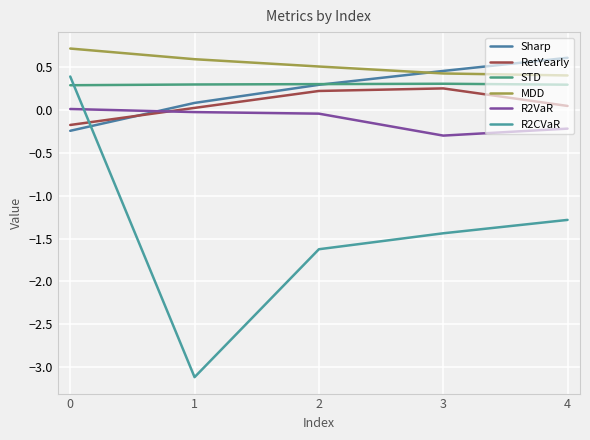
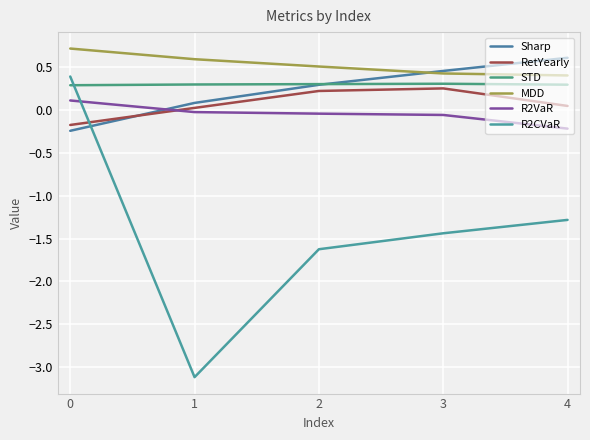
  {
    "RetYearly": {
      "0": -0.2,
      "1": 0.0,
      "2": 0.2,
      "3": 0.3
    },
    "MDD": {
      "0": 0.7,
      "1": 0.6,
      "2": 0.5,
      "3": 0.4
    },
    "R2VaR": {
-     "0": 0.0,
+     "0": 0.1,
      "1": 0.0,
      "2": 0.0,
-     "3": -0.3
+     "3": -0.1
    }
  }
